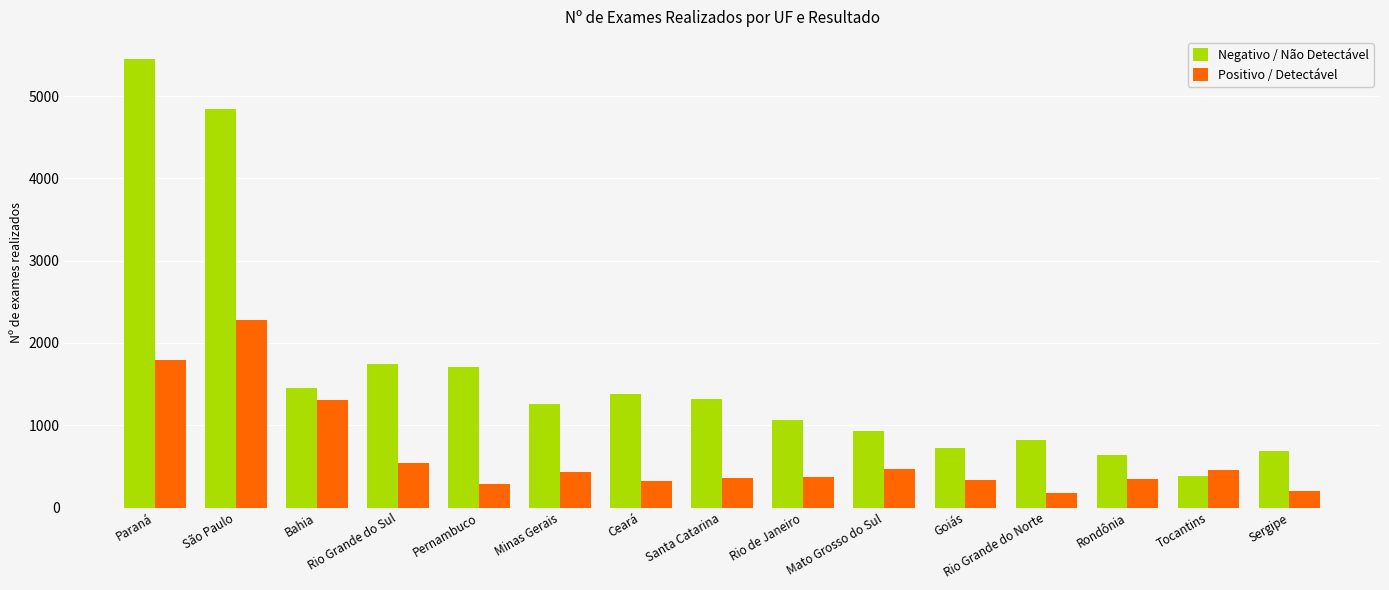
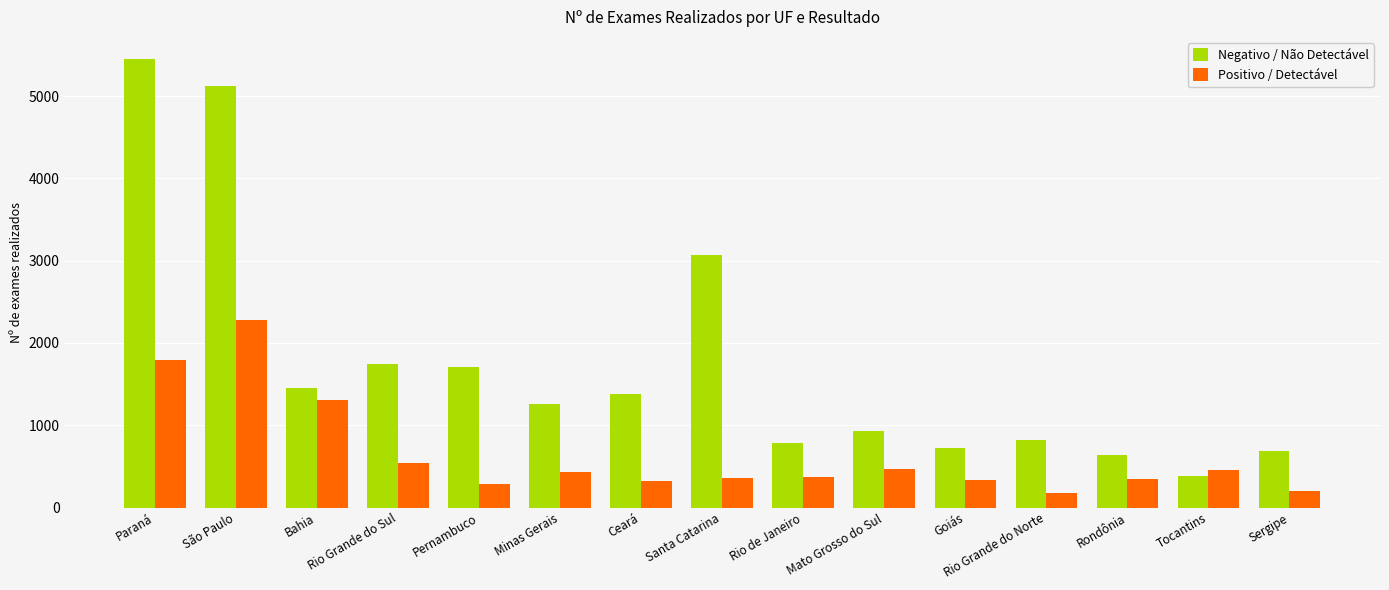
  {
    "Negativo / Não Detectável": {
      "Paraná": 5400,
-     "São Paulo": 4900,
+     "São Paulo": 5100,
      "Bahia": 1500,
      "Rio Grande do Sul": 1700,
      "Pernambuco": 1700,
      "Minas Gerais": 1300,
      "Ceará": 1400,
-     "Santa Catarina": 1300,
-     "Rio de Janeiro": 1100,
+     "Santa Catarina": 3100,
+     "Rio de Janeiro": 800,
      "Mato Grosso do Sul": 900,
      "Goiás": 700,
      "Rio Grande do Norte": 800,
      "Rondônia": 600,
      "Tocantins": 400,
      "Sergipe": 700
    },
    "Positivo / Detectável": {
      "Paraná": 1800,
      "São Paulo": 2300,
      "Bahia": 1300,
      "Rio Grande do Sul": 500,
      "Pernambuco": 300,
      "Minas Gerais": 400,
      "Ceará": 300,
      "Santa Catarina": 400,
      "Rio de Janeiro": 400,
      "Mato Grosso do Sul": 500,
      "Goiás": 300,
      "Rio Grande do Norte": 200,
      "Rondônia": 300,
      "Tocantins": 500,
      "Sergipe": 200
    }
  }
